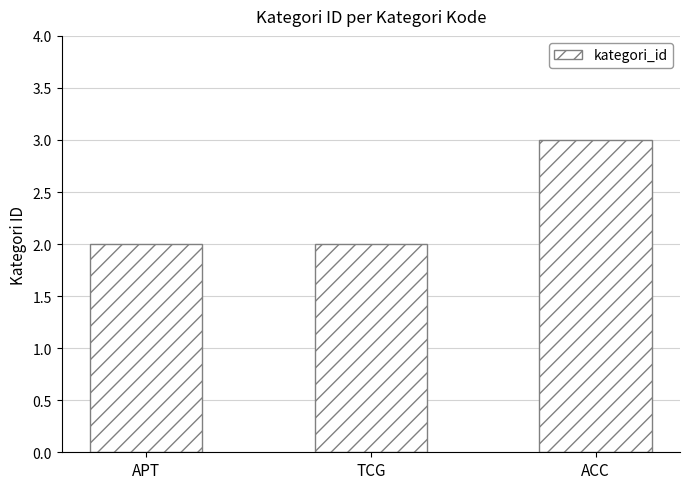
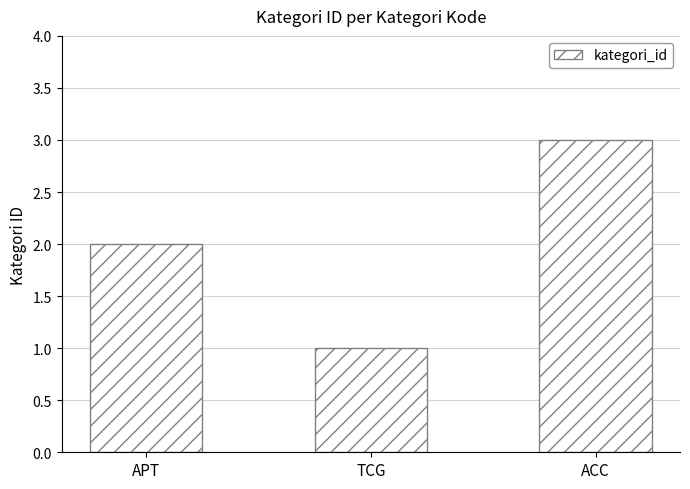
  {
    "APT": 2,
-   "TCG": 2,
+   "TCG": 1,
    "ACC": 3
  }
